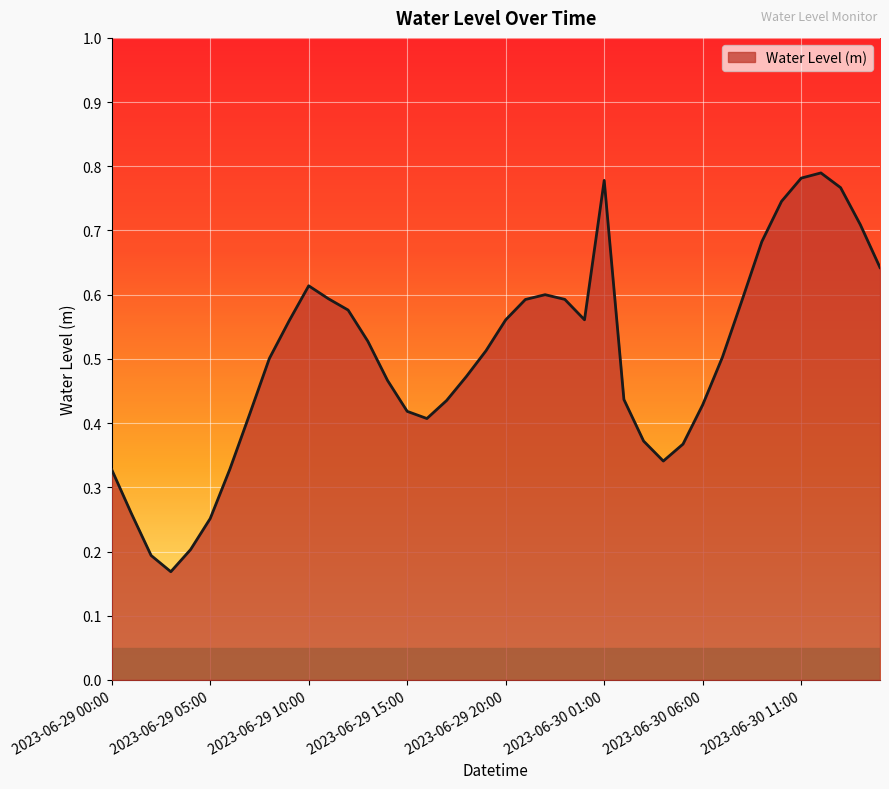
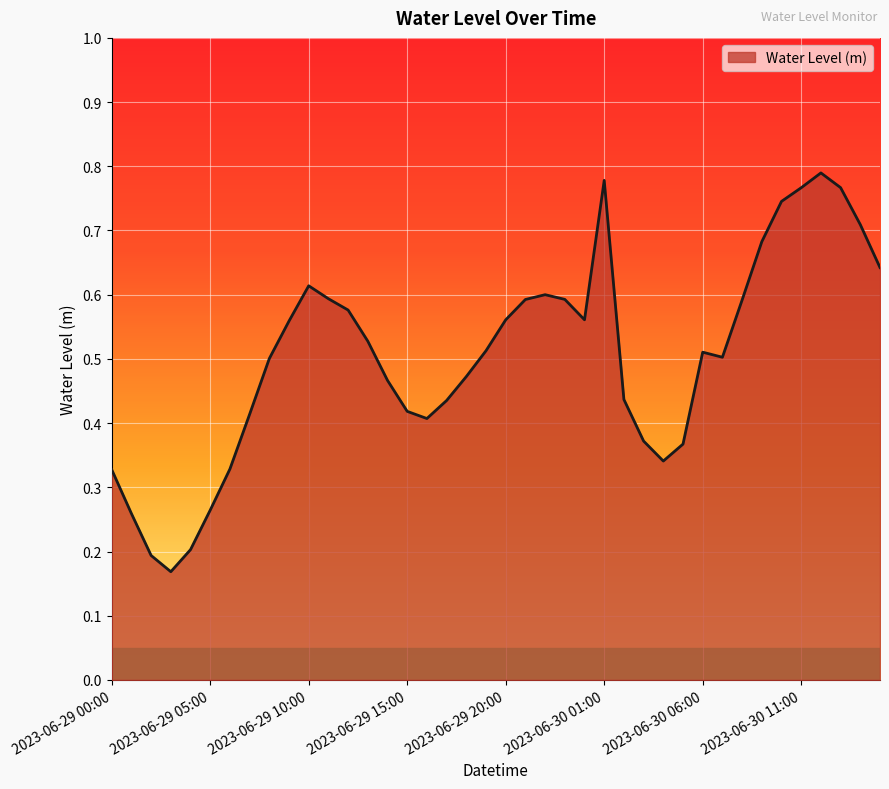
  {
    "2023-06-29 00:00": 0.33,
-   "2023-06-29 05:00": 0.25,
+   "2023-06-29 05:00": 0.26,
    "2023-06-29 10:00": 0.61,
    "2023-06-29 15:00": 0.42,
    "2023-06-29 20:00": 0.56,
    "2023-06-30 01:00": 0.78,
-   "2023-06-30 06:00": 0.43,
-   "2023-06-30 11:00": 0.78
+   "2023-06-30 06:00": 0.51,
+   "2023-06-30 11:00": 0.77
  }
